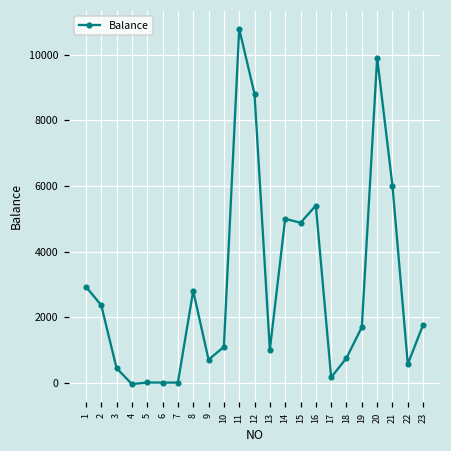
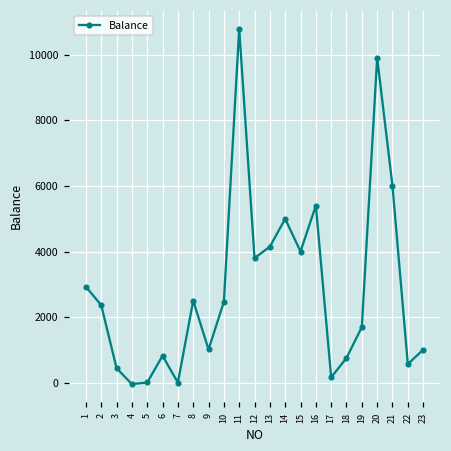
  {
    "1": 2900,
    "2": 2400,
    "3": 400,
    "4": 0,
    "5": 0,
-   "6": 0,
+   "6": 800,
    "7": 0,
-   "8": 2800,
-   "9": 700,
-   "10": 1100,
+   "8": 2500,
+   "9": 1000,
+   "10": 2500,
    "11": 10800,
-   "12": 8800,
-   "13": 1000,
+   "12": 3800,
+   "13": 4100,
    "14": 5000,
-   "15": 4900,
+   "15": 4000,
    "16": 5400,
    "17": 200,
    "18": 800,
    "19": 1700,
    "20": 9900,
    "21": 6000,
    "22": 600,
-   "23": 1800
+   "23": 1000
  }
